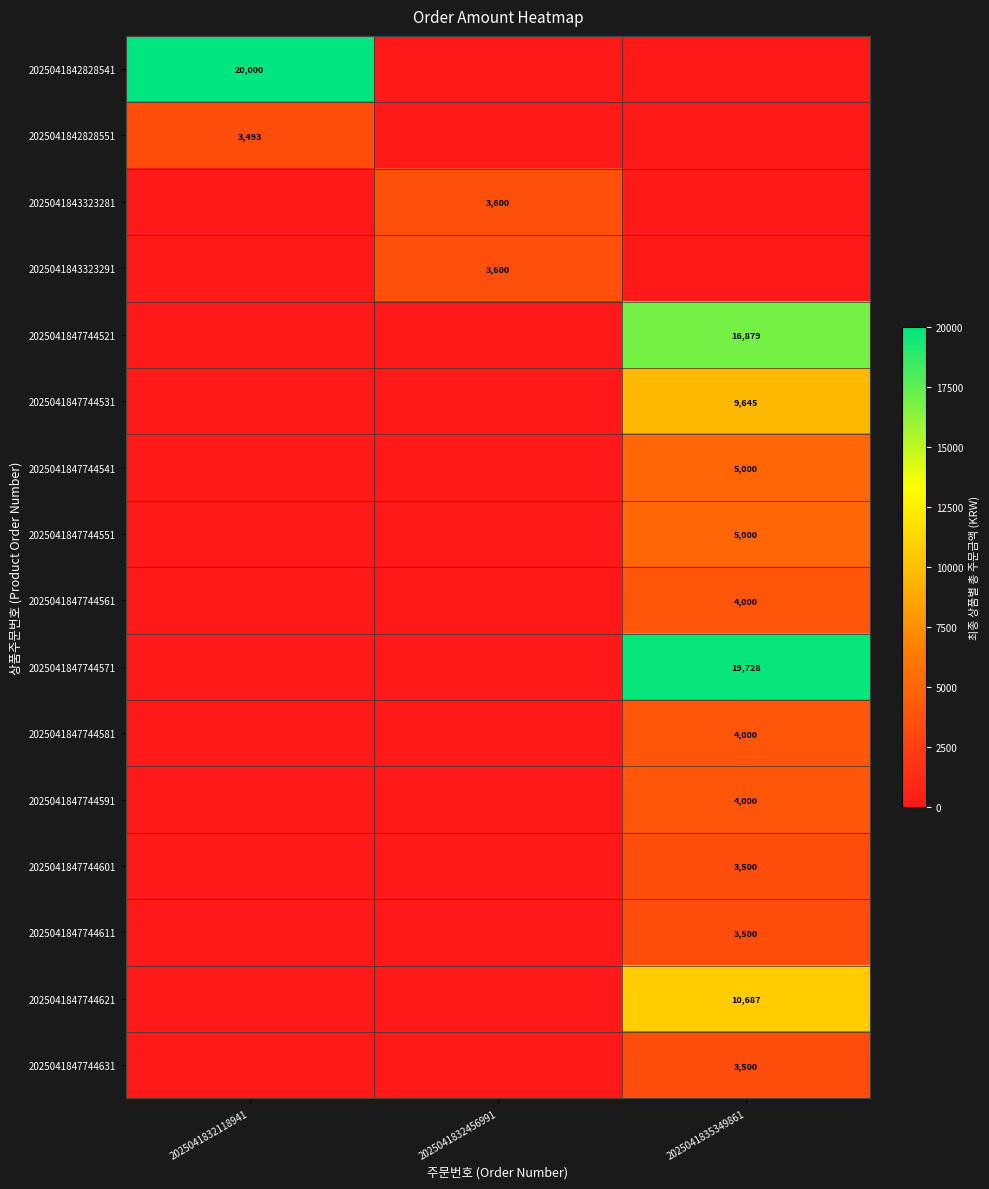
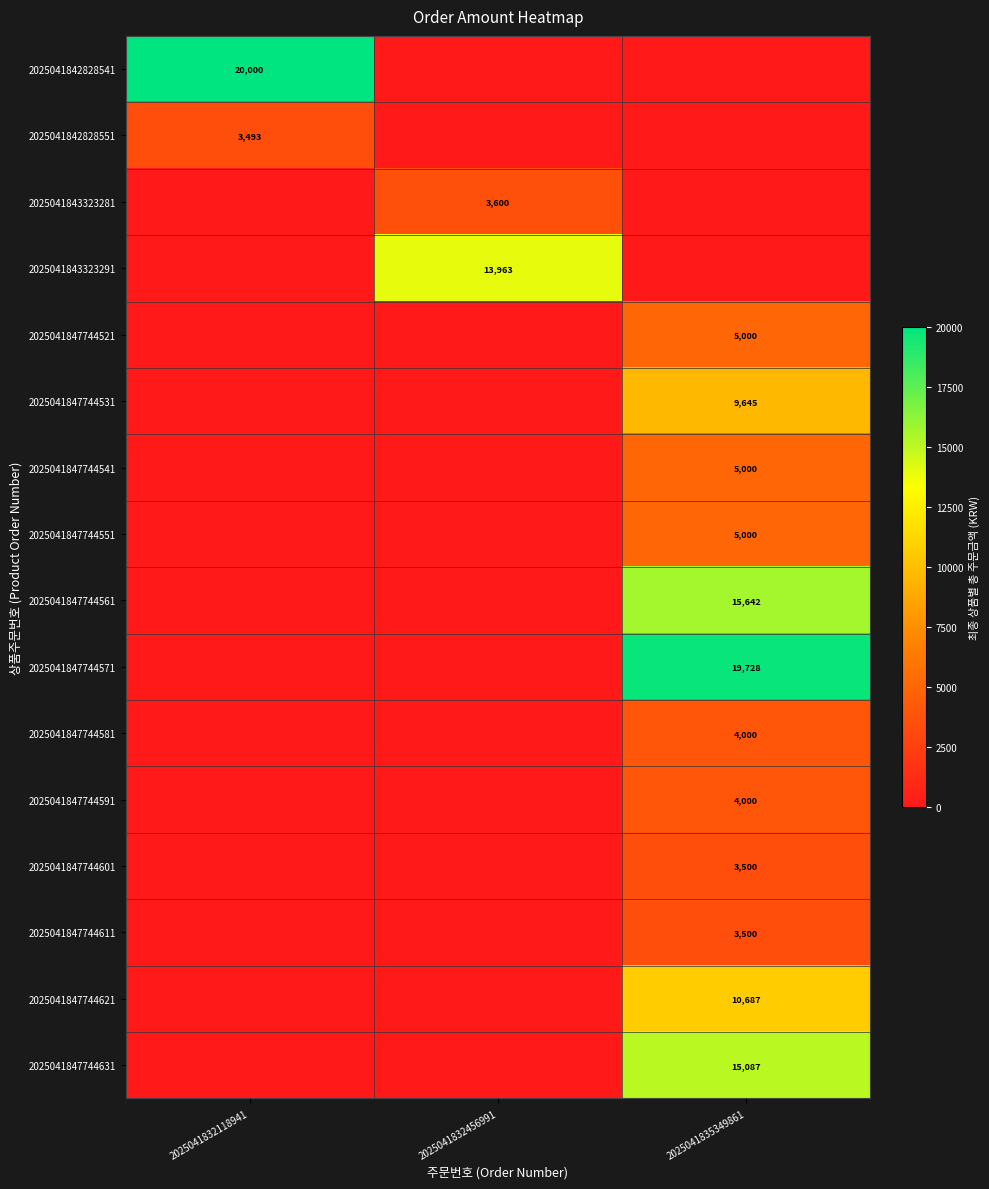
  {
    "2025041842828541": {
      "2025041832118941": "20,000"
    },
    "2025041842828551": {
      "2025041832118941": "3,493"
    },
    "2025041843323281": {
      "2025041832456991": "3,600"
    },
    "2025041843323291": {
-     "2025041832456991": "3,600"
+     "2025041832456991": "13,963"
    },
    "2025041847744521": {
-     "2025041835349861": "16,879"
+     "2025041835349861": "5,000"
    },
    "2025041847744531": {
      "2025041835349861": "9,645"
    },
    "2025041847744541": {
      "2025041835349861": "5,000"
    },
    "2025041847744551": {
      "2025041835349861": "5,000"
    },
    "2025041847744561": {
-     "2025041835349861": "4,000"
+     "2025041835349861": "15,642"
    },
    "2025041847744571": {
      "2025041835349861": "19,728"
    },
    "2025041847744581": {
      "2025041835349861": "4,000"
    },
    "2025041847744591": {
      "2025041835349861": "4,000"
    },
    "2025041847744601": {
      "2025041835349861": "3,500"
    },
    "2025041847744611": {
      "2025041835349861": "3,500"
    },
    "2025041847744621": {
      "2025041835349861": "10,687"
    },
    "2025041847744631": {
-     "2025041835349861": "3,500"
+     "2025041835349861": "15,087"
    }
  }
